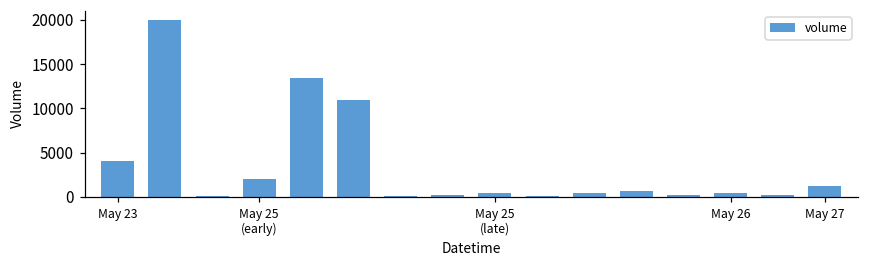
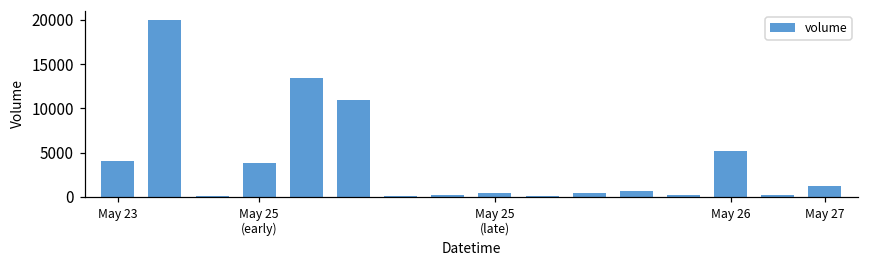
  {
    "May 23": 4000,
-   "May 25 (early)": 2000,
+   "May 25 (early)": 4000,
    "May 25 (late)": 0,
-   "May 26": 0,
+   "May 26": 5000,
    "May 27": 1000
  }
